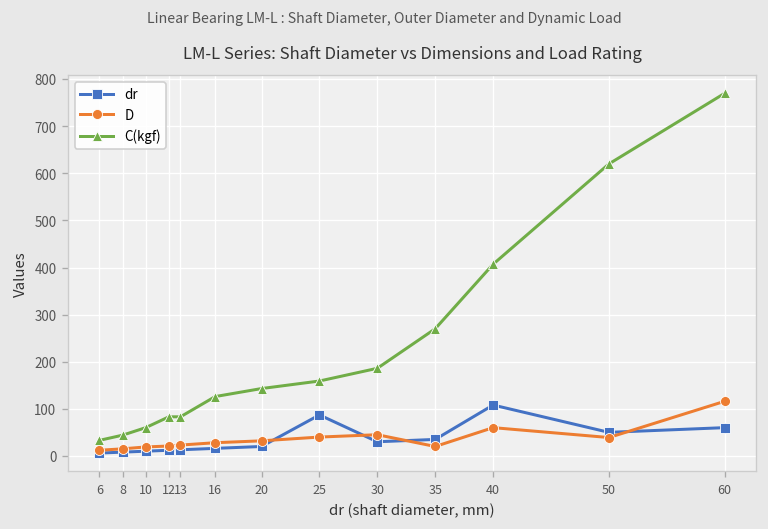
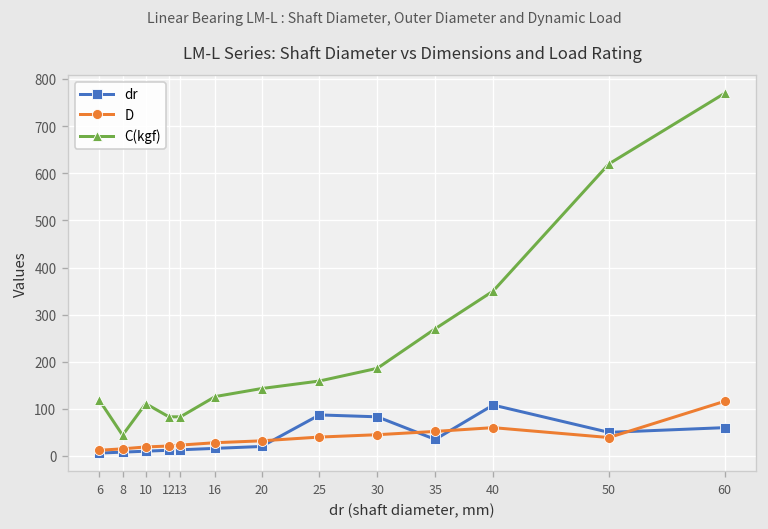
  {
    "dr": {
      "8": 10,
      "10": 10,
      "16": 20,
      "20": 20,
      "25": 90,
-     "30": 30,
+     "30": 80,
      "35": 40,
      "40": 110,
      "50": 50,
      "60": 60
    },
    "D": {
      "8": 20,
      "10": 20,
      "16": 30,
      "20": 30,
      "25": 40,
      "30": 50,
-     "35": 20,
+     "35": 50,
      "40": 60,
      "50": 40,
      "60": 120
    },
    "C(kgf)": {
-     "6": 30,
+     "6": 120,
      "8": 40,
-     "10": 60,
+     "10": 110,
      "16": 130,
      "20": 140,
      "25": 160,
      "30": 190,
      "35": 270,
-     "40": 410,
+     "40": 350,
      "50": 620,
      "60": 770
    }
  }
